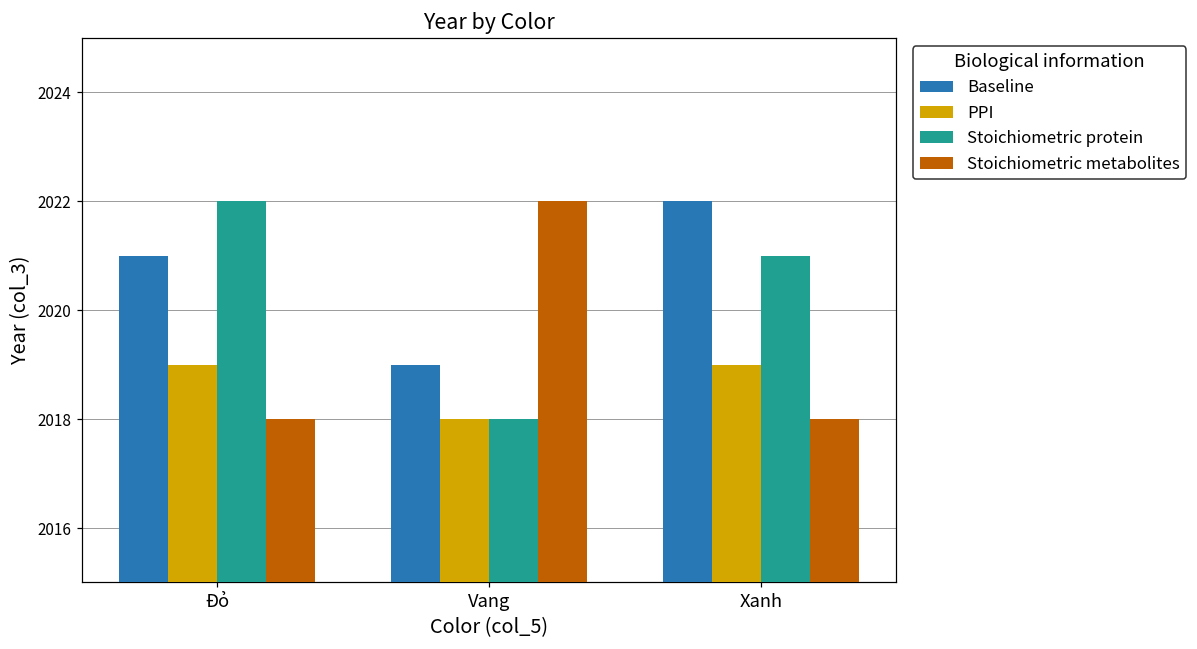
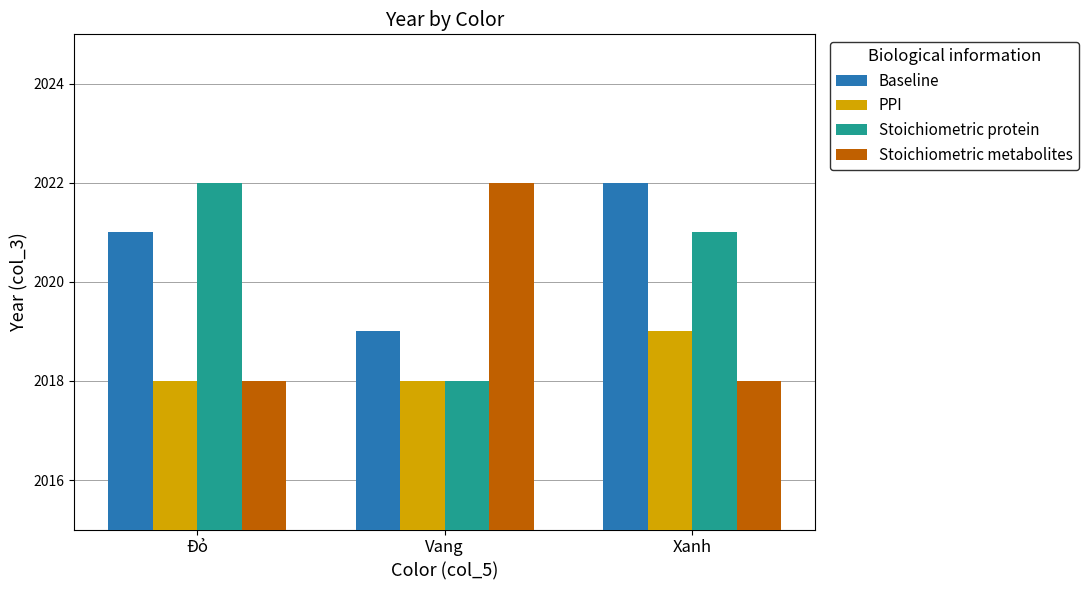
  {
    "PPI": {
-     "Đỏ": 2019,
+     "Đỏ": 2018,
      "Vang": 2018,
      "Xanh": 2019
    },
    "Stoichiometric metabolites": {
      "Đỏ": 2018,
      "Vang": 2022,
      "Xanh": 2018
    }
  }
